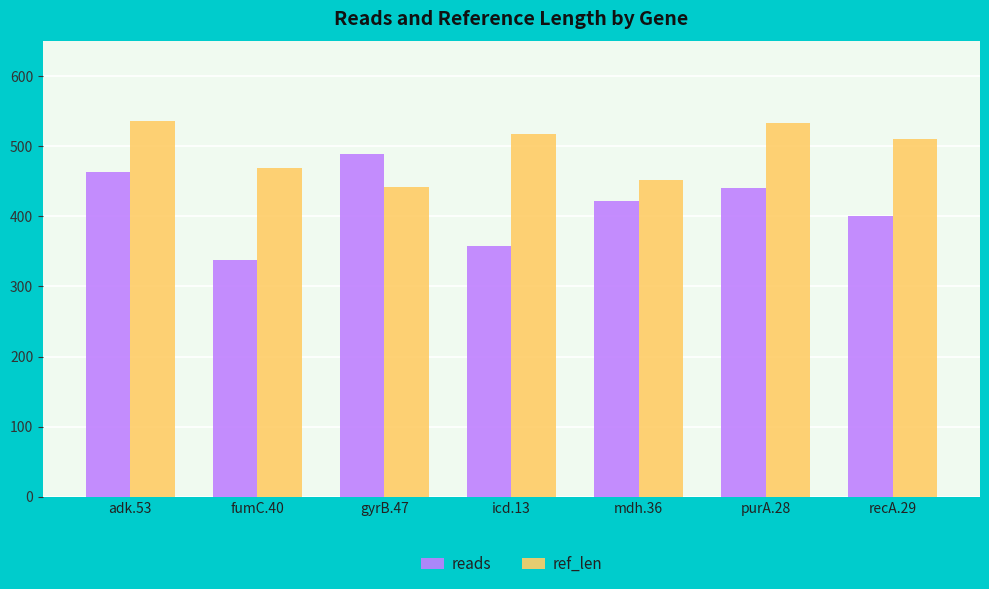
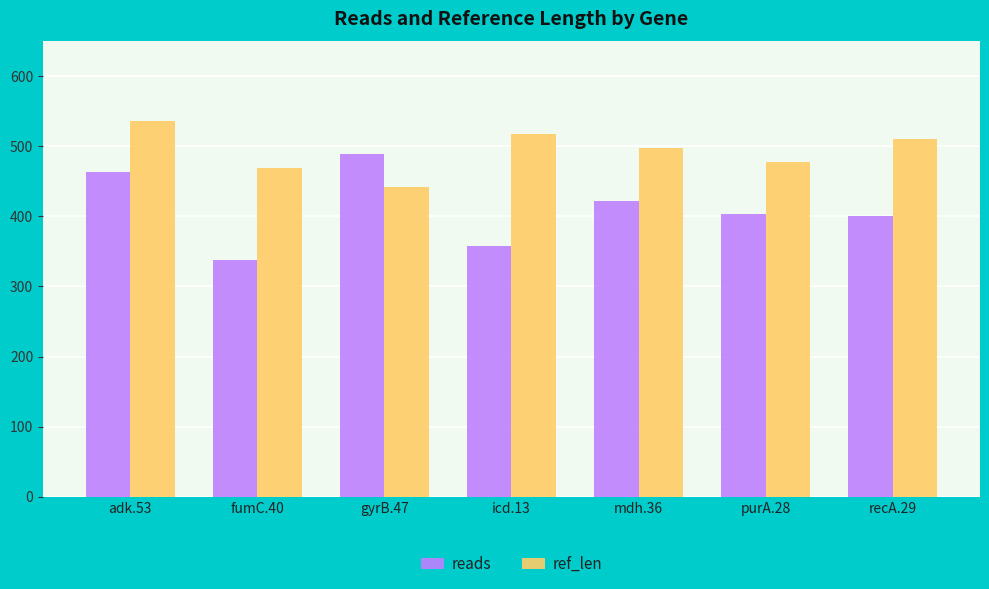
  {
    "reads": {
      "adk.53": 460,
      "fumC.40": 340,
      "gyrB.47": 490,
      "icd.13": 360,
      "mdh.36": 420,
-     "purA.28": 440,
+     "purA.28": 400,
      "recA.29": 400
    },
    "ref_len": {
      "adk.53": 540,
      "fumC.40": 470,
      "gyrB.47": 440,
      "icd.13": 520,
-     "mdh.36": 450,
-     "purA.28": 530,
+     "mdh.36": 500,
+     "purA.28": 480,
      "recA.29": 510
    }
  }
